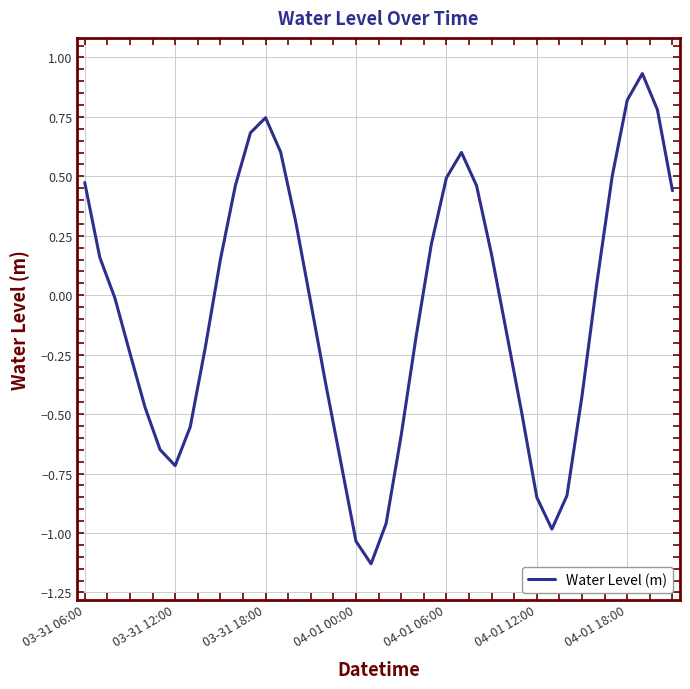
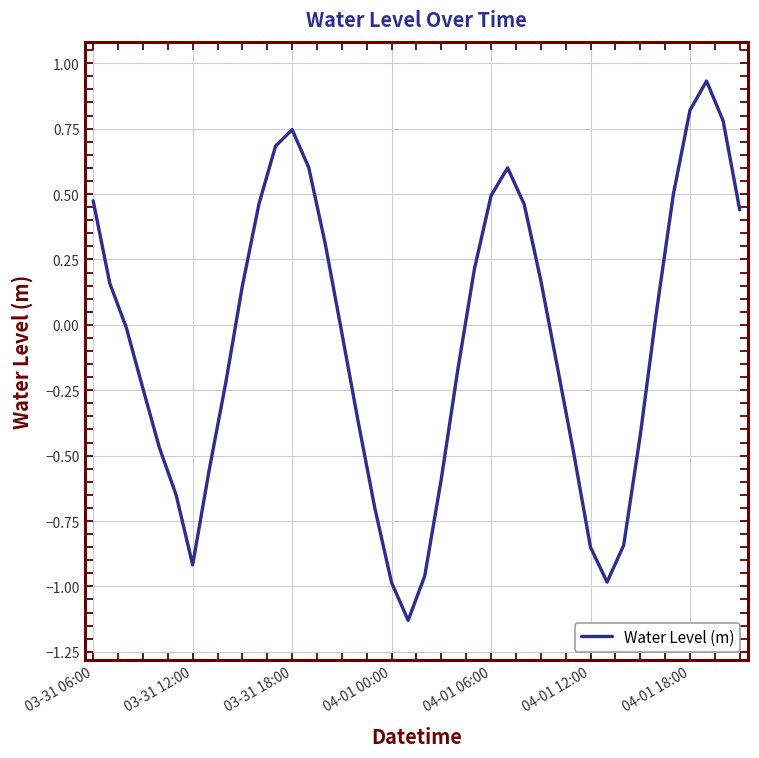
  {
    "03-31 06:00": 0.47,
-   "03-31 12:00": -0.72,
+   "03-31 12:00": -0.92,
    "03-31 18:00": 0.75,
-   "04-01 00:00": -1.03,
+   "04-01 00:00": -0.99,
    "04-01 06:00": 0.49,
    "04-01 12:00": -0.85,
    "04-01 18:00": 0.82
  }
